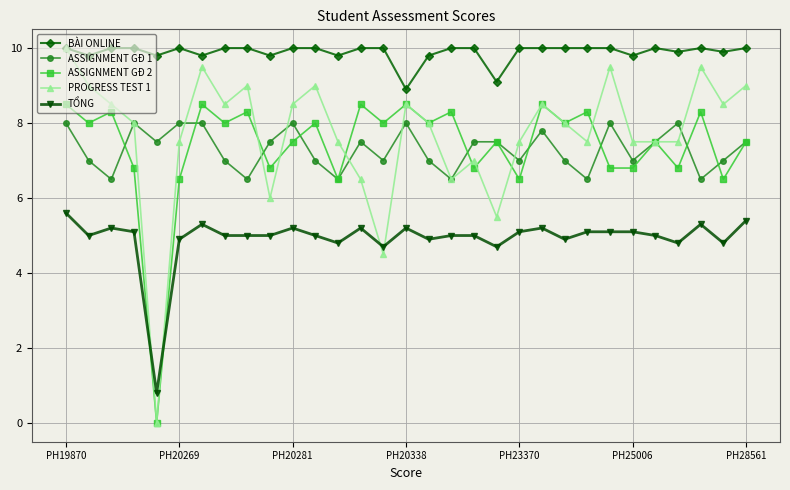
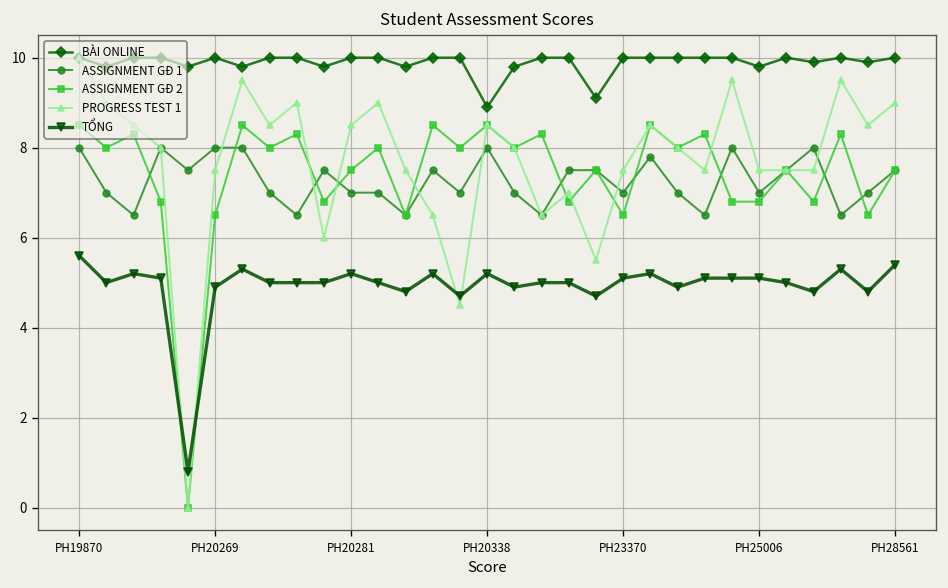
  {
    "ASSIGNMENT GĐ 1": {
      "PH19870": 8,
      "PH20269": 8,
-     "PH20281": 8,
+     "PH20281": 7,
      "PH20338": 8,
      "PH23370": 7,
      "PH25006": 7
    },
    "ASSIGNMENT GĐ 2": {
      "PH20269": 6.5,
      "PH20281": 7.5,
      "PH23370": 6.5,
      "PH25006": 6.8
    },
    "PROGRESS TEST 1": {
      "PH20269": 7.5,
      "PH20281": 8.5,
      "PH23370": 7.5,
      "PH25006": 7.5,
      "PH28561": 9
    }
  }
